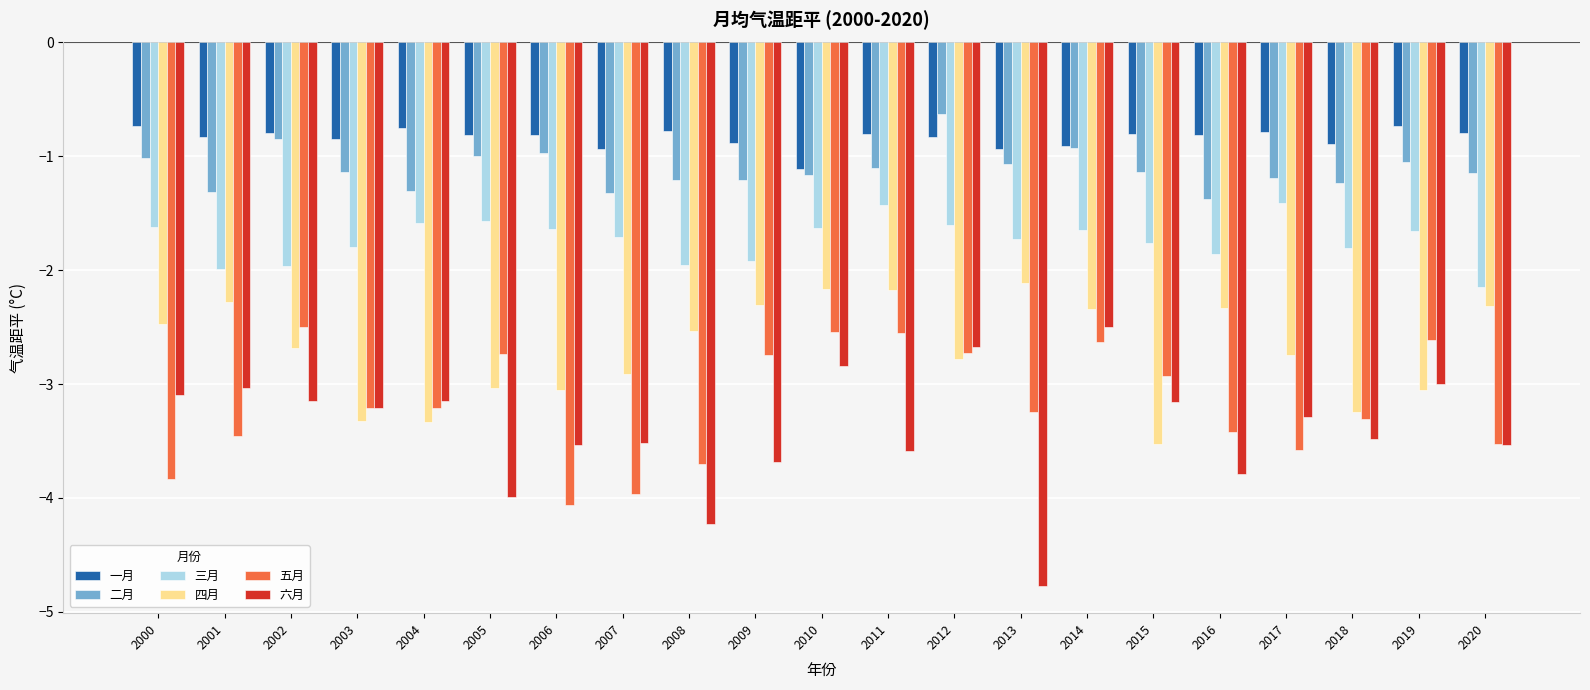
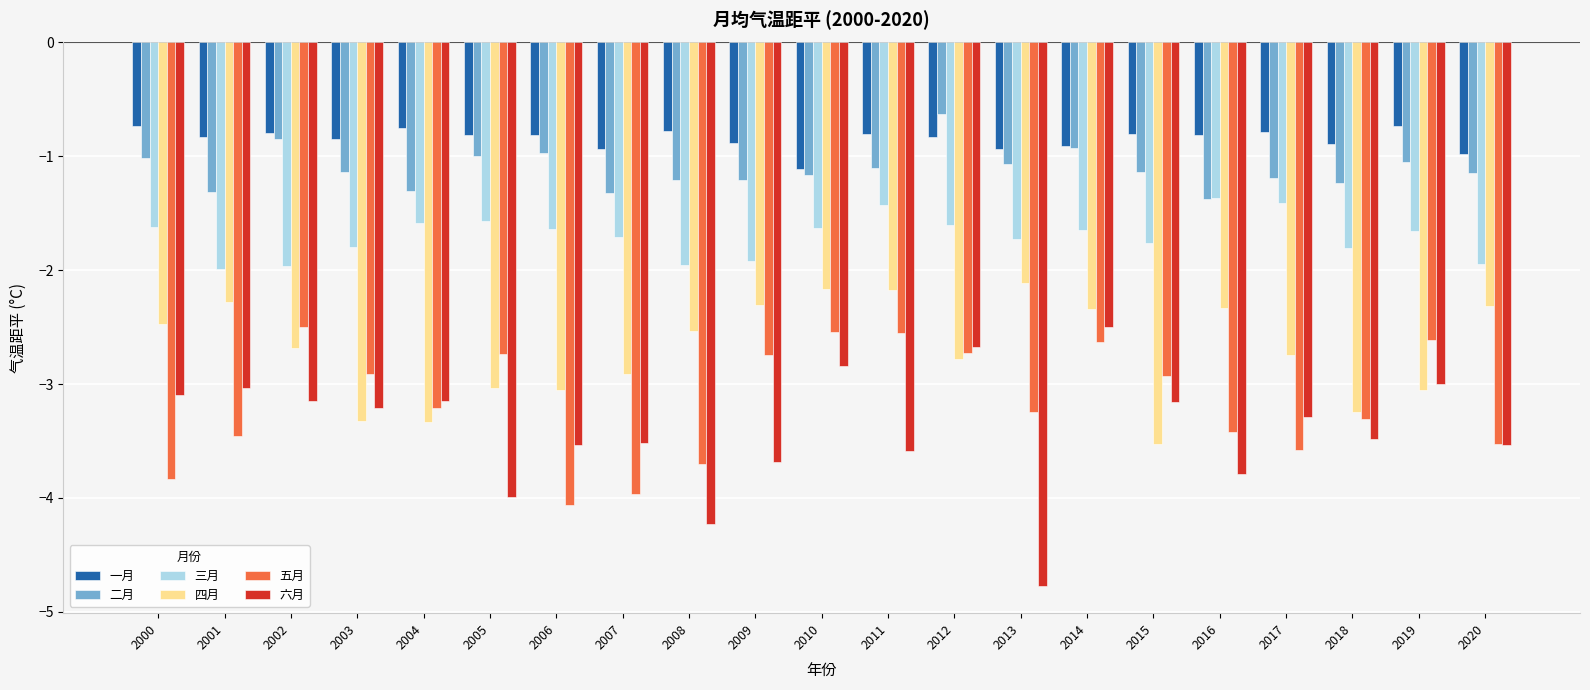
  {
    "一月": {
      "2000": -0.73,
      "2001": -0.83,
      "2002": -0.79,
      "2003": -0.85,
      "2004": -0.75,
      "2005": -0.82,
      "2006": -0.81,
      "2007": -0.94,
      "2008": -0.78,
      "2009": -0.88,
      "2010": -1.11,
      "2011": -0.81,
      "2012": -0.83,
      "2013": -0.94,
      "2014": -0.91,
      "2015": -0.81,
      "2016": -0.82,
      "2017": -0.78,
      "2018": -0.89,
      "2019": -0.74,
-     "2020": -0.79
+     "2020": -0.98
    },
    "二月": {
      "2000": -1.01,
      "2001": -1.31,
      "2002": -0.84,
      "2003": -1.13,
      "2004": -1.31,
      "2005": -1.00,
      "2006": -0.97,
      "2007": -1.32,
      "2008": -1.20,
      "2009": -1.21,
      "2010": -1.16,
      "2011": -1.10,
      "2012": -0.63,
      "2013": -1.07,
      "2014": -0.92,
      "2015": -1.14,
      "2016": -1.38,
      "2017": -1.19,
      "2018": -1.23,
      "2019": -1.05,
      "2020": -1.14
    },
    "三月": {
      "2000": -1.62,
      "2001": -1.99,
      "2002": -1.96,
      "2003": -1.79,
      "2004": -1.58,
      "2005": -1.57,
      "2006": -1.63,
      "2007": -1.71,
      "2008": -1.96,
      "2009": -1.92,
      "2010": -1.63,
      "2011": -1.43,
      "2012": -1.60,
      "2013": -1.73,
      "2014": -1.64,
      "2015": -1.76,
-     "2016": -1.86,
+     "2016": -1.37,
      "2017": -1.41,
      "2018": -1.80,
      "2019": -1.65,
-     "2020": -2.14
+     "2020": -1.95
    },
    "四月": {
      "2000": -2.47,
      "2001": -2.28,
      "2002": -2.68,
      "2003": -3.32,
      "2004": -3.34,
      "2005": -3.03,
      "2006": -3.05,
      "2007": -2.91,
      "2008": -2.53,
      "2009": -2.30,
      "2010": -2.16,
      "2011": -2.17,
      "2012": -2.78,
      "2013": -2.11,
      "2014": -2.34,
      "2015": -3.52,
      "2016": -2.33,
      "2017": -2.74,
      "2018": -3.24,
      "2019": -3.05,
      "2020": -2.31
    },
    "五月": {
      "2000": -3.84,
      "2001": -3.45,
      "2002": -2.50,
-     "2003": -3.21,
+     "2003": -2.91,
      "2004": -3.21,
      "2005": -2.74,
      "2006": -4.07,
      "2007": -3.96,
      "2008": -3.70,
      "2009": -2.74,
      "2010": -2.54,
      "2011": -2.55,
      "2012": -2.73,
      "2013": -3.24,
      "2014": -2.63,
      "2015": -2.93,
      "2016": -3.42,
      "2017": -3.58,
      "2018": -3.30,
      "2019": -2.61,
      "2020": -3.53
    },
    "六月": {
      "2000": -3.09,
      "2001": -3.03,
      "2002": -3.15,
      "2003": -3.21,
      "2004": -3.14,
      "2005": -3.99,
      "2006": -3.54,
      "2007": -3.52,
      "2008": -4.23,
      "2009": -3.68,
      "2010": -2.84,
      "2011": -3.58,
      "2012": -2.67,
      "2013": -4.77,
      "2014": -2.50,
      "2015": -3.15,
      "2016": -3.79,
      "2017": -3.29,
      "2018": -3.48,
      "2019": -3.00,
      "2020": -3.54
    }
  }
